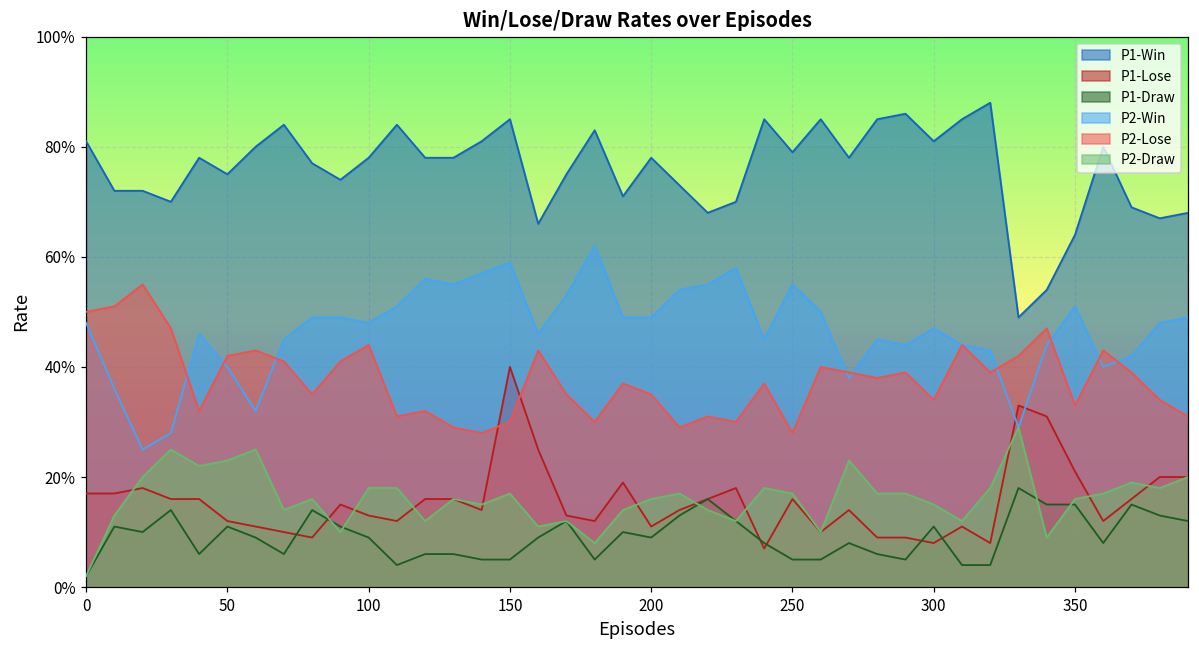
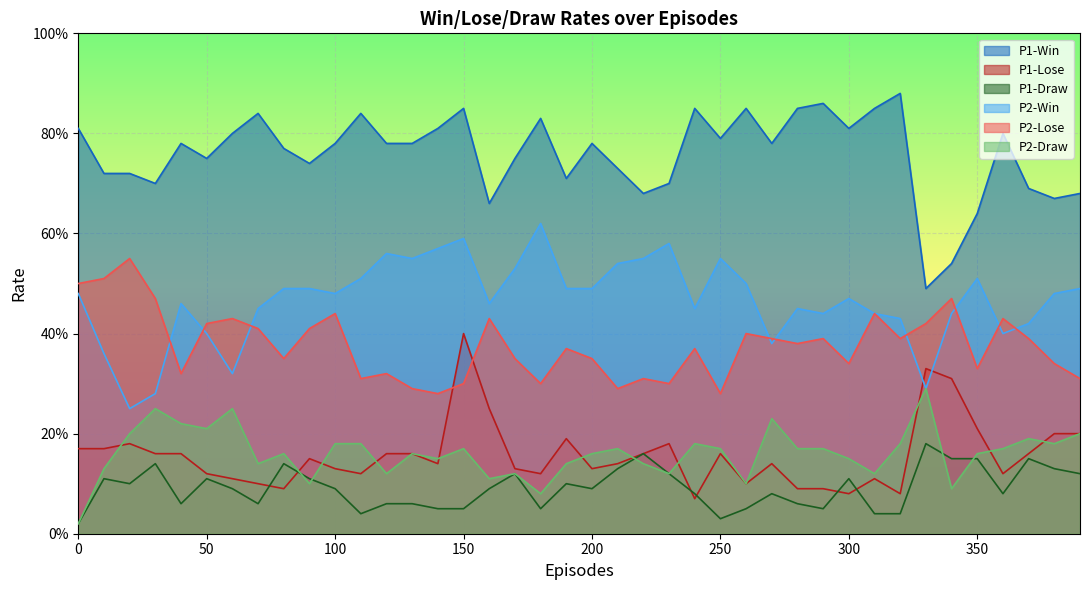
  {
    "P1-Win": {
      "0": "81%",
      "50": "75%",
      "100": "78%",
      "150": "85%",
      "200": "78%",
      "250": "79%",
      "300": "81%",
      "350": "64%"
    },
    "P1-Lose": {
      "0": "17%",
      "50": "12%",
      "100": "13%",
      "150": "40%",
-     "200": "11%",
+     "200": "13%",
      "250": "16%",
      "300": "8%",
      "350": "21%"
    },
    "P1-Draw": {
      "50": "11%",
      "100": "9%",
      "150": "5%",
      "200": "9%",
-     "250": "5%",
+     "250": "3%",
      "300": "11%",
      "350": "15%"
    },
    "P2-Win": {
      "0": "48%",
      "50": "40%",
      "100": "48%",
      "150": "59%",
      "200": "49%",
      "250": "55%",
      "300": "47%",
      "350": "51%"
    },
    "P2-Lose": {
      "0": "50%",
      "50": "42%",
      "100": "44%",
      "150": "30%",
      "200": "35%",
      "250": "28%",
      "300": "34%",
      "350": "33%"
    },
    "P2-Draw": {
-     "50": "23%",
+     "50": "21%",
      "100": "18%",
      "150": "17%",
      "200": "16%",
      "250": "17%",
      "300": "15%",
      "350": "16%"
    }
  }
